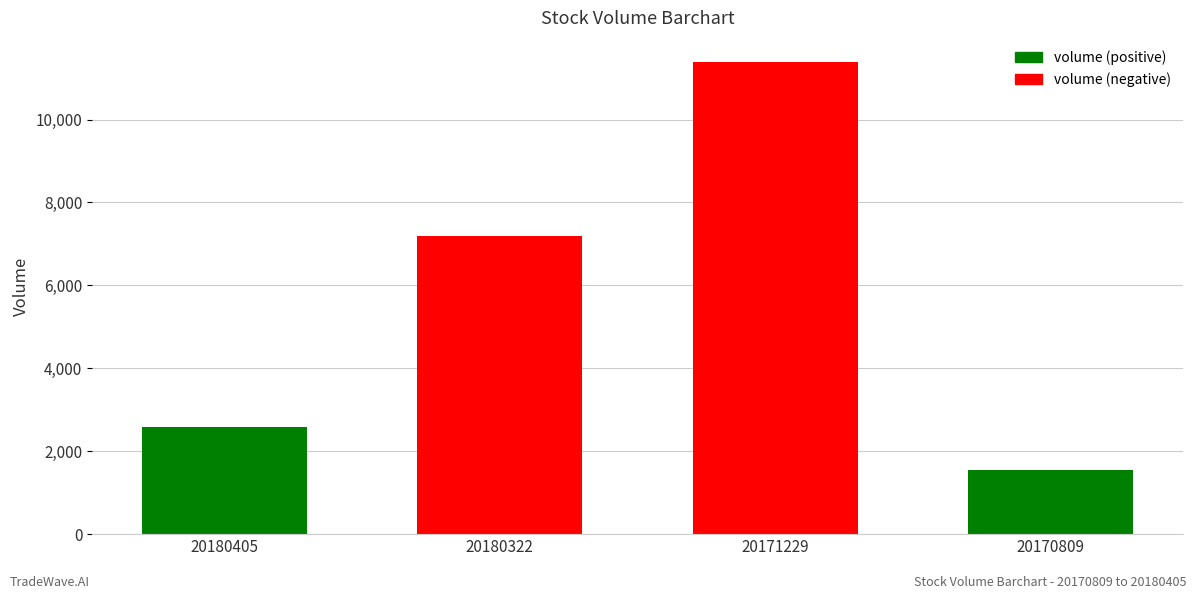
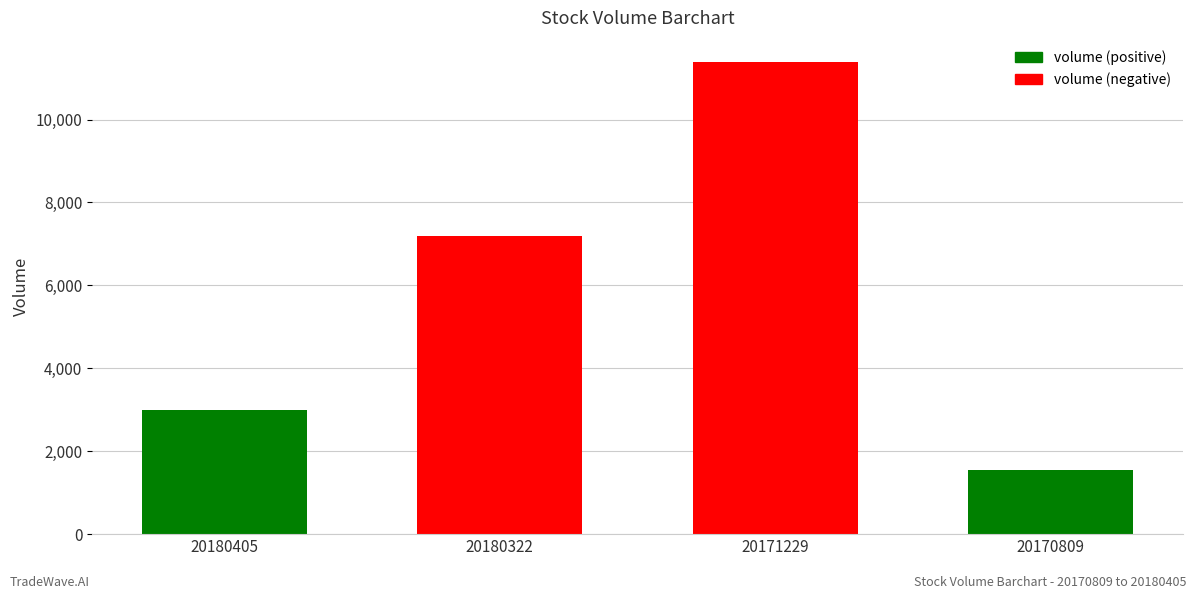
  {
-   "20180405": "2,600",
+   "20180405": "3,000",
    "20180322": "7,200",
    "20171229": "11,400",
    "20170809": "1,500"
  }
